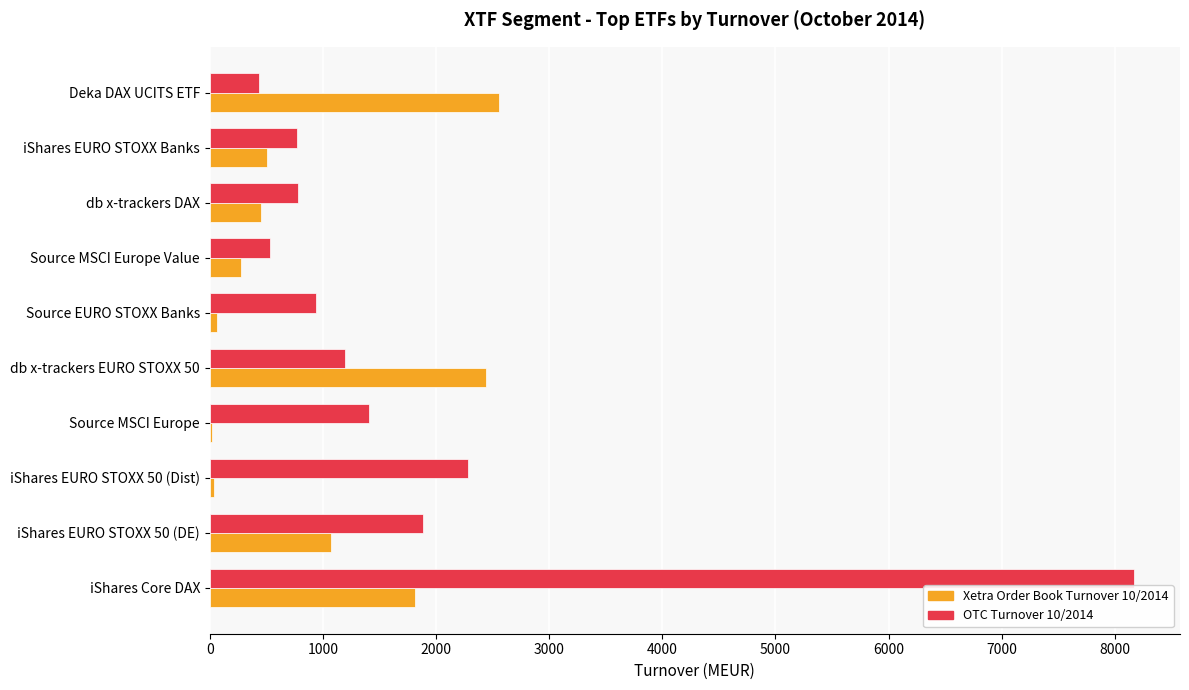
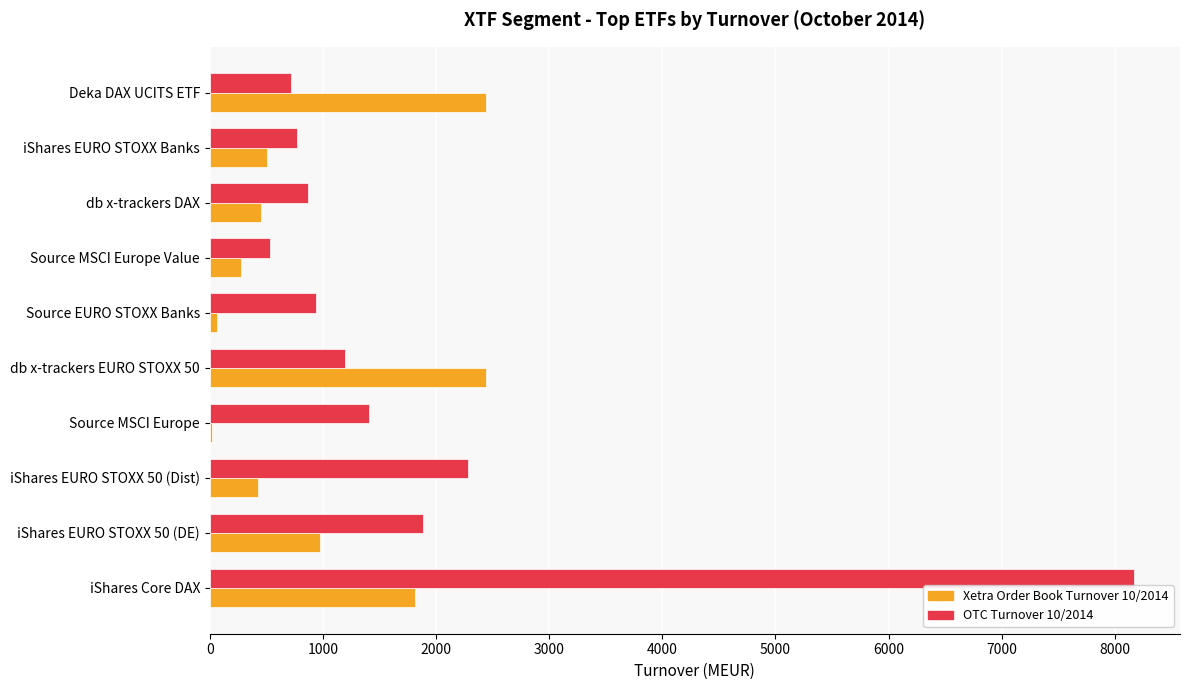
  {
    "Xetra Order Book Turnover 10/2014": {
-     "Deka DAX UCITS ETF": 2550,
+     "Deka DAX UCITS ETF": 2440,
      "iShares EURO STOXX Banks": 510,
      "db x-trackers DAX": 460,
      "Source MSCI Europe Value": 270,
      "Source EURO STOXX Banks": 60,
      "db x-trackers EURO STOXX 50": 2450,
-     "iShares EURO STOXX 50 (Dist)": 40,
-     "iShares EURO STOXX 50 (DE)": 1080,
+     "iShares EURO STOXX 50 (Dist)": 430,
+     "iShares EURO STOXX 50 (DE)": 970,
      "iShares Core DAX": 1820
    },
    "OTC Turnover 10/2014": {
-     "Deka DAX UCITS ETF": 440,
+     "Deka DAX UCITS ETF": 720,
      "iShares EURO STOXX Banks": 770,
-     "db x-trackers DAX": 780,
+     "db x-trackers DAX": 870,
      "Source MSCI Europe Value": 530,
      "Source EURO STOXX Banks": 940,
      "db x-trackers EURO STOXX 50": 1190,
      "Source MSCI Europe": 1410,
      "iShares EURO STOXX 50 (Dist)": 2280,
      "iShares EURO STOXX 50 (DE)": 1880,
      "iShares Core DAX": 8170
    }
  }
